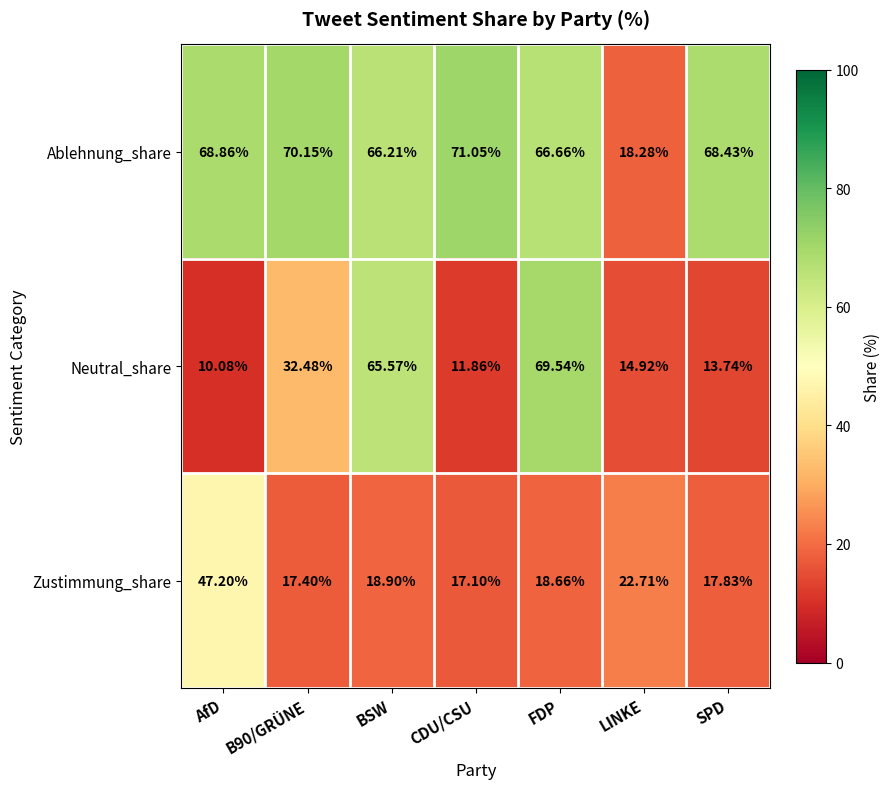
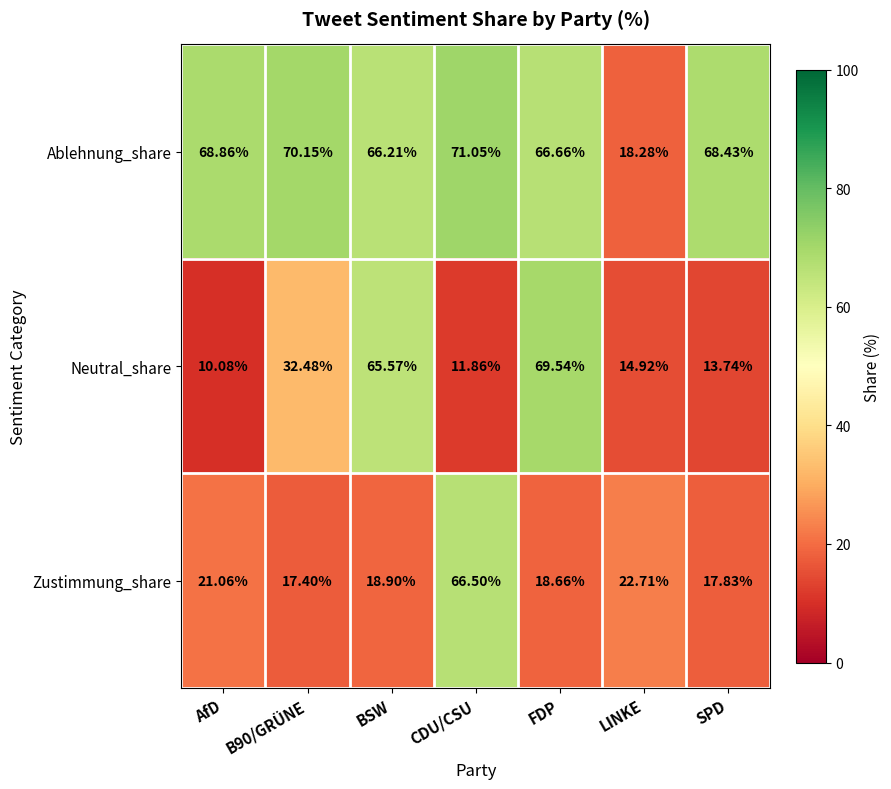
  {
    "Ablehnung_share": {
      "AfD": "68.86%",
      "B90/GRÜNE": "70.15%",
      "BSW": "66.21%",
      "CDU/CSU": "71.05%",
      "FDP": "66.66%",
      "LINKE": "18.28%",
      "SPD": "68.43%"
    },
    "Neutral_share": {
      "AfD": "10.08%",
      "B90/GRÜNE": "32.48%",
      "BSW": "65.57%",
      "CDU/CSU": "11.86%",
      "FDP": "69.54%",
      "LINKE": "14.92%",
      "SPD": "13.74%"
    },
    "Zustimmung_share": {
-     "AfD": "47.20%",
+     "AfD": "21.06%",
      "B90/GRÜNE": "17.40%",
      "BSW": "18.90%",
-     "CDU/CSU": "17.10%",
+     "CDU/CSU": "66.50%",
      "FDP": "18.66%",
      "LINKE": "22.71%",
      "SPD": "17.83%"
    }
  }
